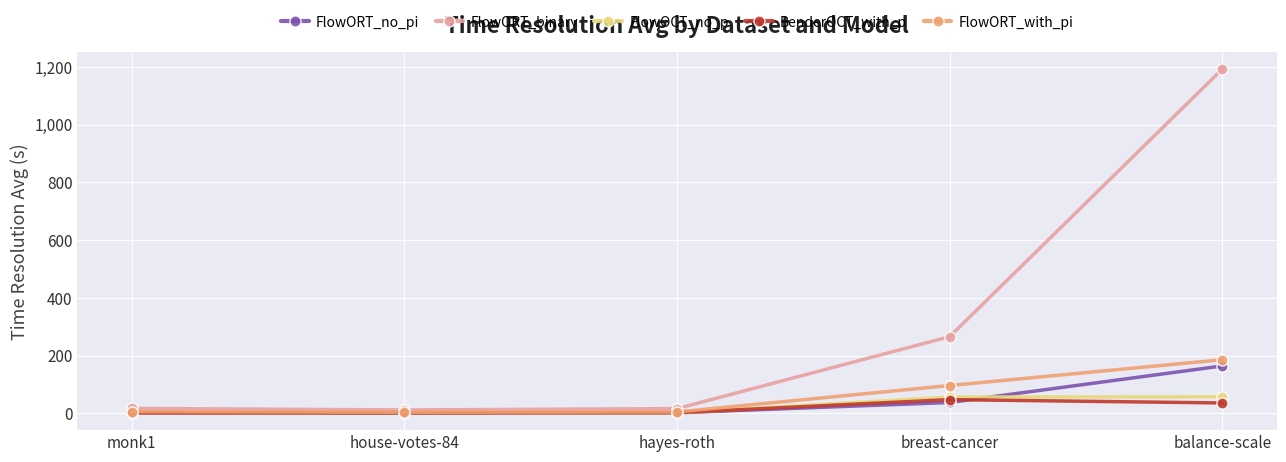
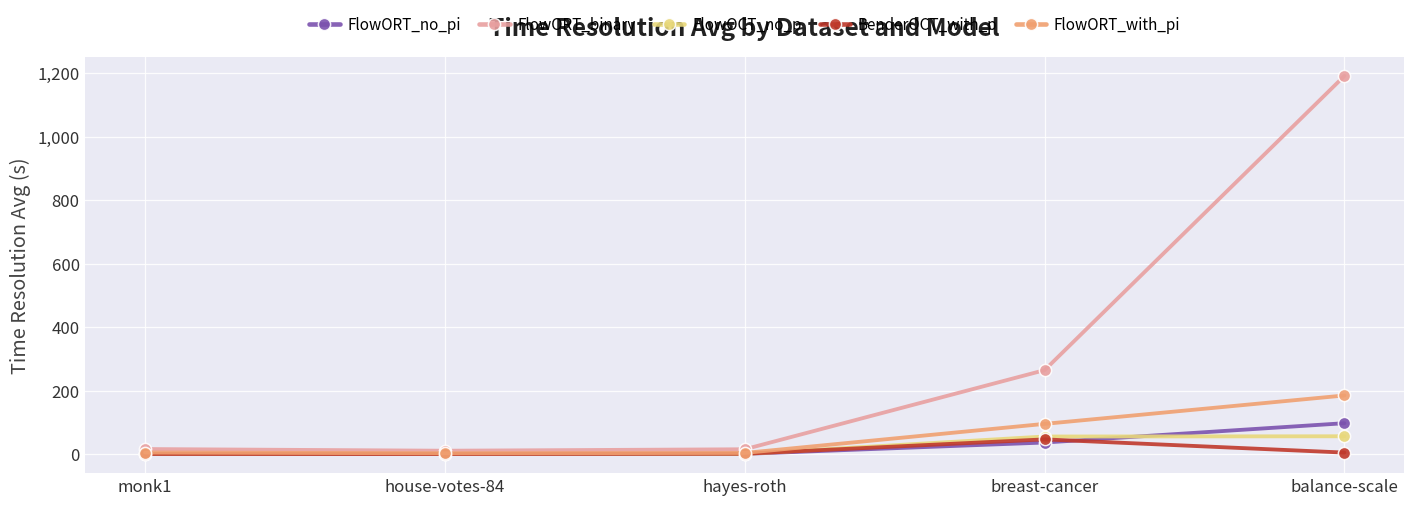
  {
    "FlowORT_no_pi": {
      "breast-cancer": 40,
-     "balance-scale": 160
+     "balance-scale": 100
    },
    "BenderOCT_with_p": {
      "breast-cancer": 50,
-     "balance-scale": 40
+     "balance-scale": 10
    }
  }
